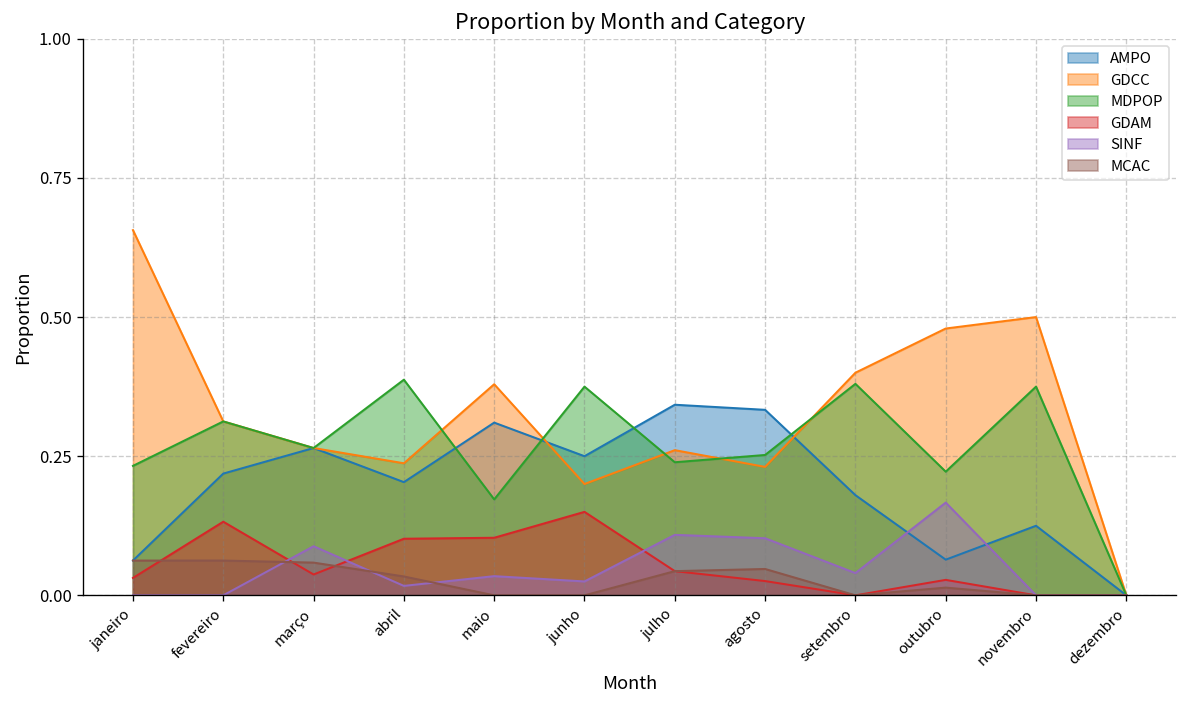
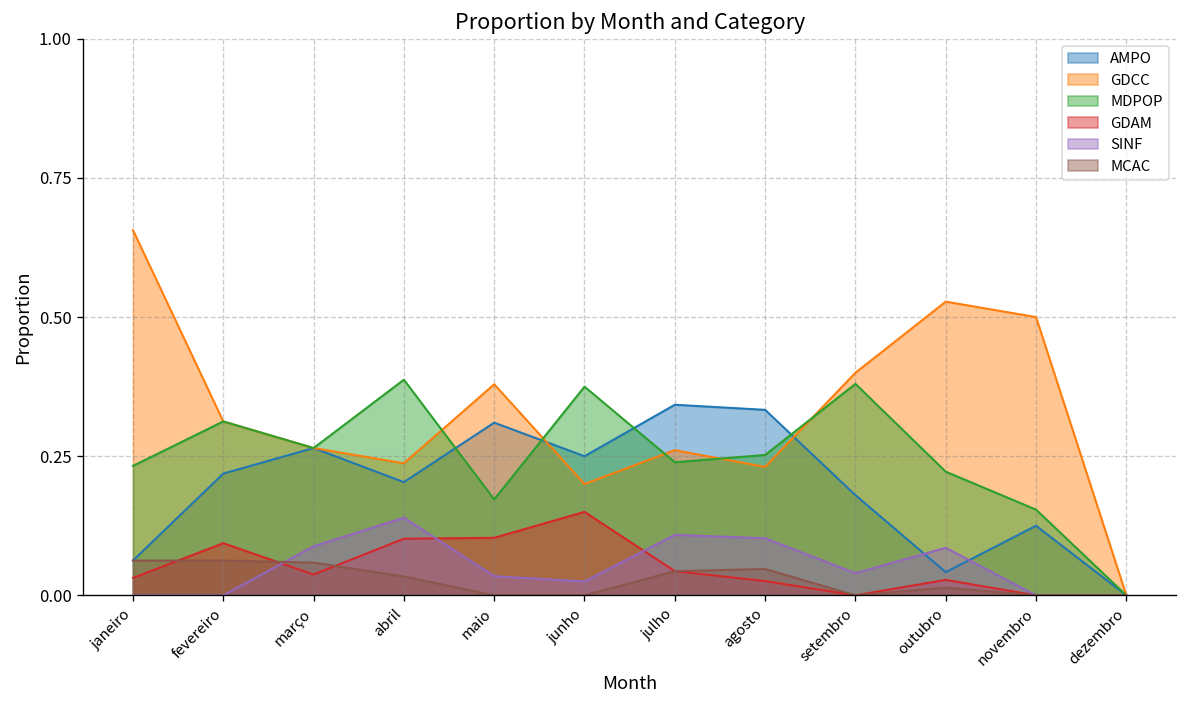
  {
    "AMPO": {
      "fevereiro": 0.22,
      "abril": 0.20,
      "maio": 0.31,
      "junho": 0.25,
      "julho": 0.34,
      "agosto": 0.33,
      "setembro": 0.18,
-     "outubro": 0.06,
+     "outubro": 0.04,
      "novembro": 0.13
    },
    "GDCC": {
      "janeiro": 0.66,
      "abril": 0.24,
      "maio": 0.38,
      "junho": 0.20,
      "julho": 0.26,
      "agosto": 0.23,
      "setembro": 0.40,
-     "outubro": 0.48,
+     "outubro": 0.53,
      "novembro": 0.50
    },
    "MDPOP": {
      "janeiro": 0.23,
      "abril": 0.39,
      "maio": 0.17,
      "junho": 0.38,
      "julho": 0.24,
      "agosto": 0.25,
      "setembro": 0.38,
      "outubro": 0.22,
-     "novembro": 0.38
+     "novembro": 0.15
    },
    "GDAM": {
      "janeiro": 0.03,
-     "fevereiro": 0.13,
+     "fevereiro": 0.09,
      "março": 0.04,
      "abril": 0.10,
      "maio": 0.10,
      "junho": 0.15,
      "agosto": 0.03,
      "outubro": 0.03
    },
    "SINF": {
      "janeiro": 0.00,
      "fevereiro": 0.00,
      "março": 0.09,
-     "abril": 0.02,
+     "abril": 0.14,
      "maio": 0.03,
      "junho": 0.03,
      "julho": 0.11,
      "agosto": 0.10,
      "setembro": 0.04,
-     "outubro": 0.17
+     "outubro": 0.09
    },
    "MCAC": {
      "fevereiro": 0.06,
      "março": 0.06,
      "abril": 0.03,
      "maio": 0.00,
      "junho": 0.00,
      "agosto": 0.05,
      "outubro": 0.01
    }
  }
